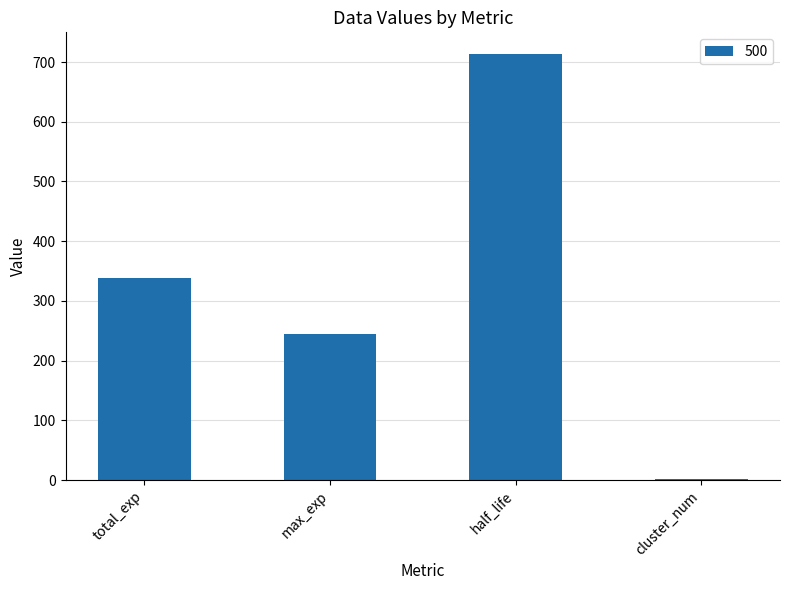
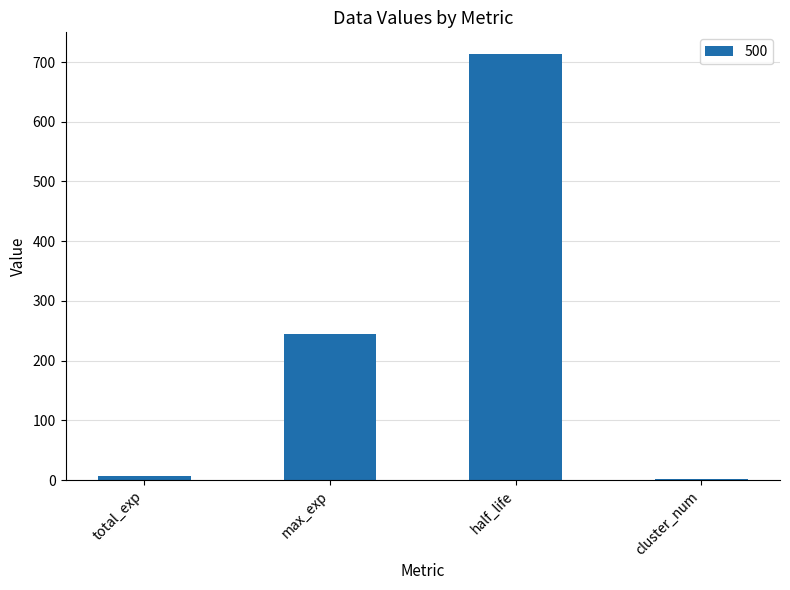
  {
-   "total_exp": 340,
+   "total_exp": 10,
    "max_exp": 240,
    "half_life": 710
  }
